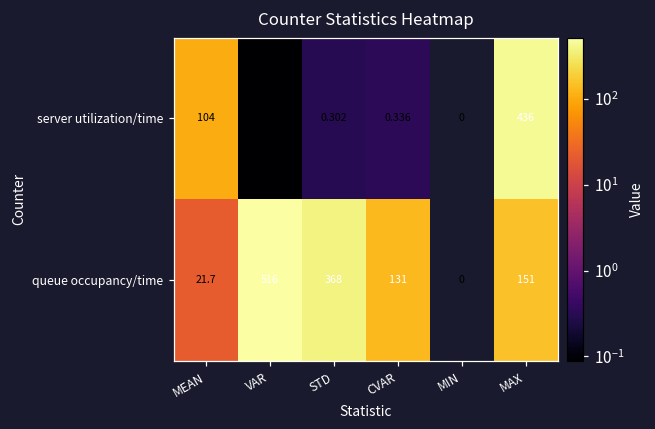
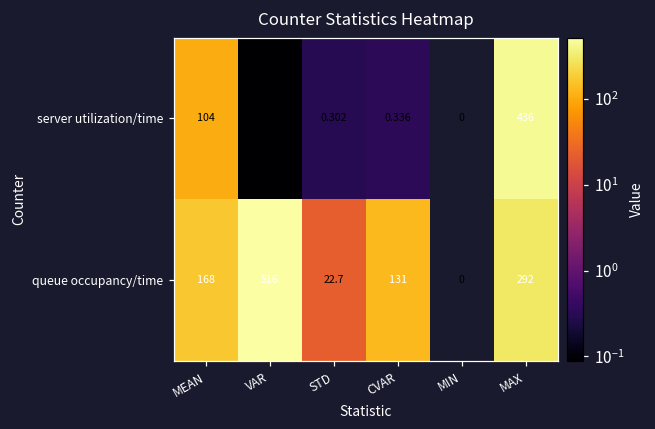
  {
    "server utilization/time": {
      "MEAN": 104,
      "STD": 0.302,
      "CVAR": 0.336,
      "MAX": 436
    },
    "queue occupancy/time": {
-     "MEAN": 21.7,
+     "MEAN": 168,
      "VAR": 516,
-     "STD": 368,
+     "STD": 22.7,
      "CVAR": 131,
-     "MAX": 151
+     "MAX": 292
    }
  }
